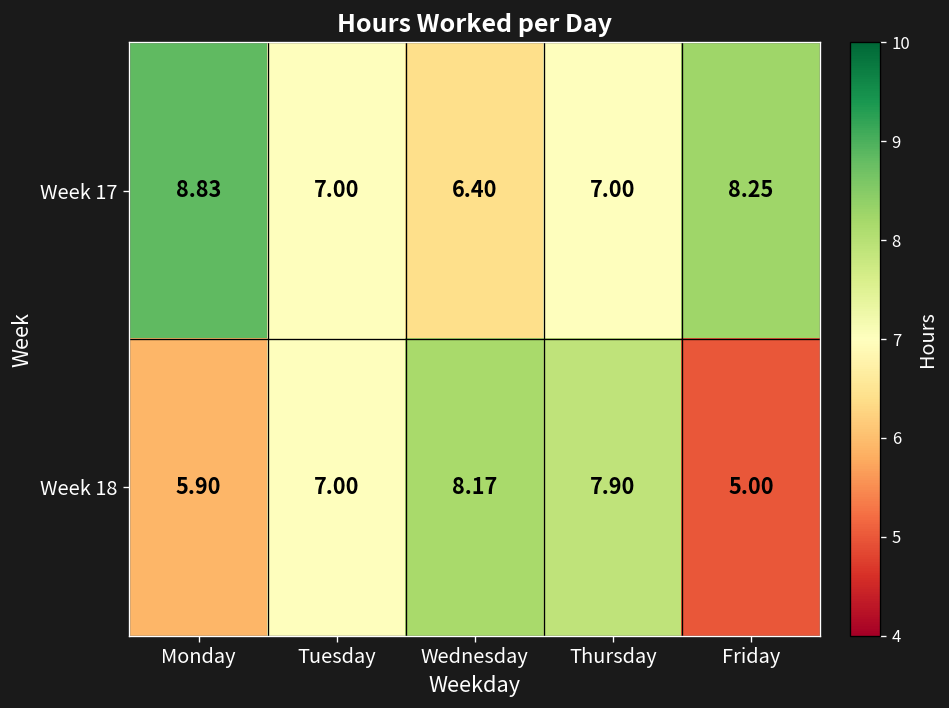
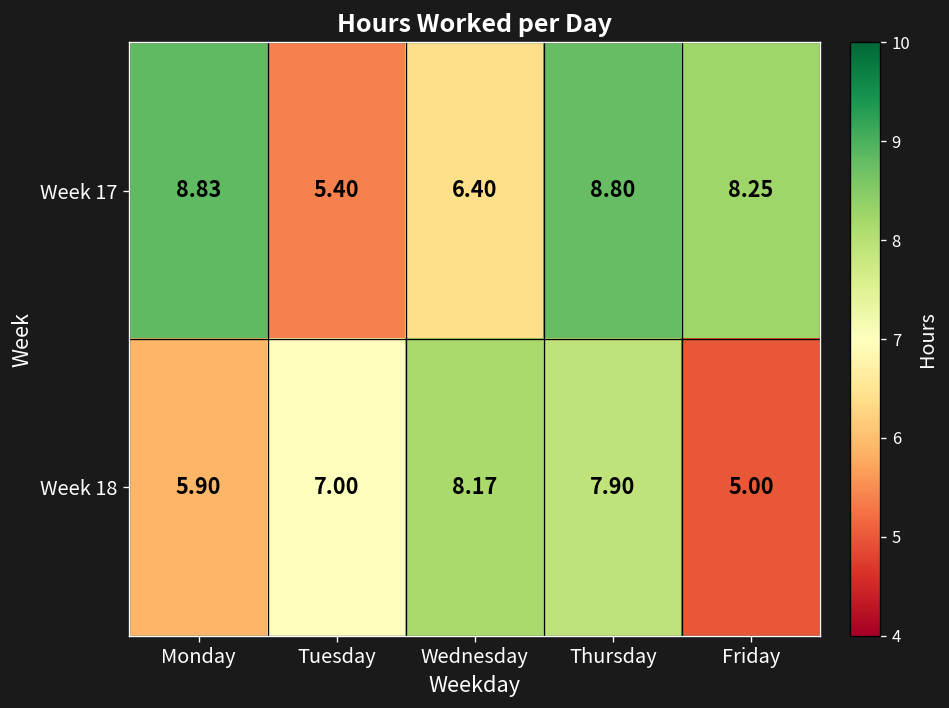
  {
    "Week 17": {
      "Monday": 8.83,
-     "Tuesday": 7.00,
+     "Tuesday": 5.40,
      "Wednesday": 6.40,
-     "Thursday": 7.00,
+     "Thursday": 8.80,
      "Friday": 8.25
    },
    "Week 18": {
      "Monday": 5.90,
      "Tuesday": 7.00,
      "Wednesday": 8.17,
      "Thursday": 7.90,
      "Friday": 5.00
    }
  }
